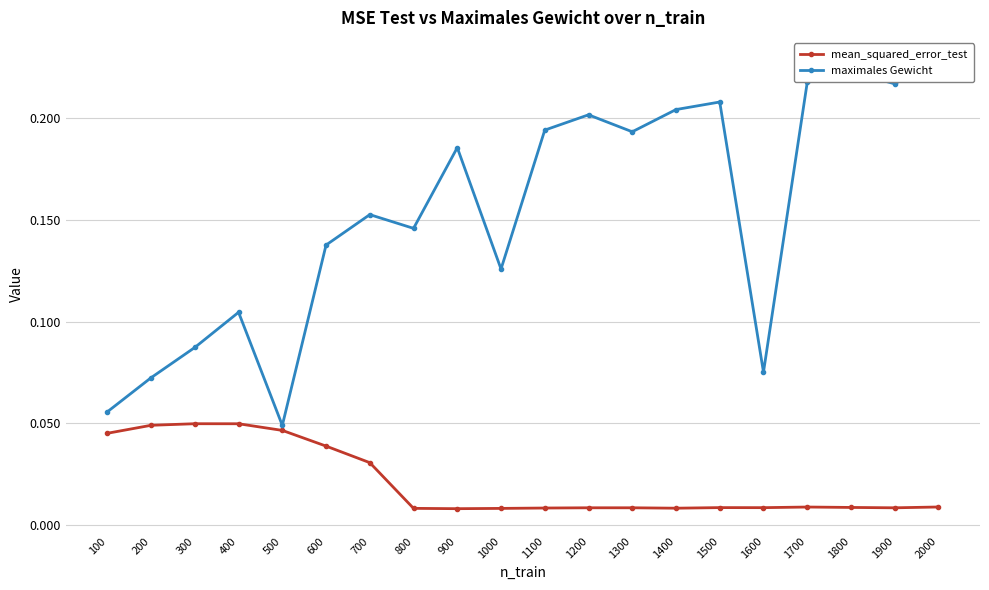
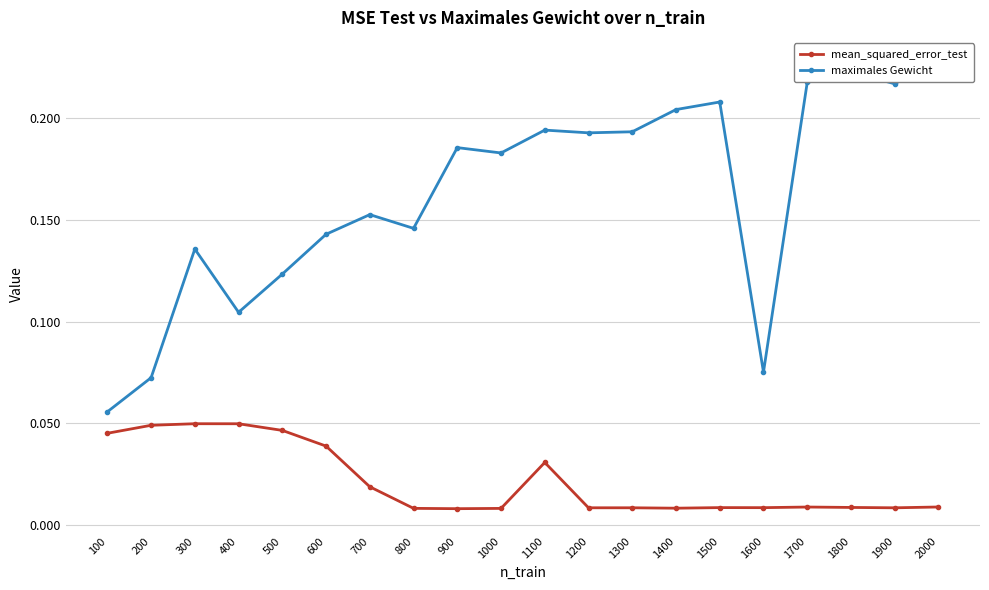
  {
    "mean_squared_error_test": {
      "100": 0.045,
      "200": 0.049,
      "300": 0.050,
      "400": 0.050,
      "500": 0.047,
      "600": 0.039,
-     "700": 0.031,
+     "700": 0.019,
      "800": 0.008,
      "900": 0.008,
      "1000": 0.008,
-     "1100": 0.008,
+     "1100": 0.031,
      "1200": 0.008,
      "1300": 0.008,
      "1400": 0.008,
      "1500": 0.009,
      "1600": 0.009,
      "1700": 0.009,
      "1800": 0.009,
      "1900": 0.008,
      "2000": 0.009
    },
    "maximales Gewicht": {
      "100": 0.056,
      "200": 0.072,
-     "300": 0.087,
+     "300": 0.136,
      "400": 0.105,
-     "500": 0.049,
-     "600": 0.138,
+     "500": 0.123,
+     "600": 0.143,
      "700": 0.153,
      "800": 0.146,
      "900": 0.186,
-     "1000": 0.126,
+     "1000": 0.183,
      "1100": 0.194,
-     "1200": 0.202,
+     "1200": 0.193,
      "1300": 0.193,
      "1400": 0.204,
      "1500": 0.208,
      "1600": 0.075,
      "1700": 0.218,
      "1900": 0.217
    }
  }
